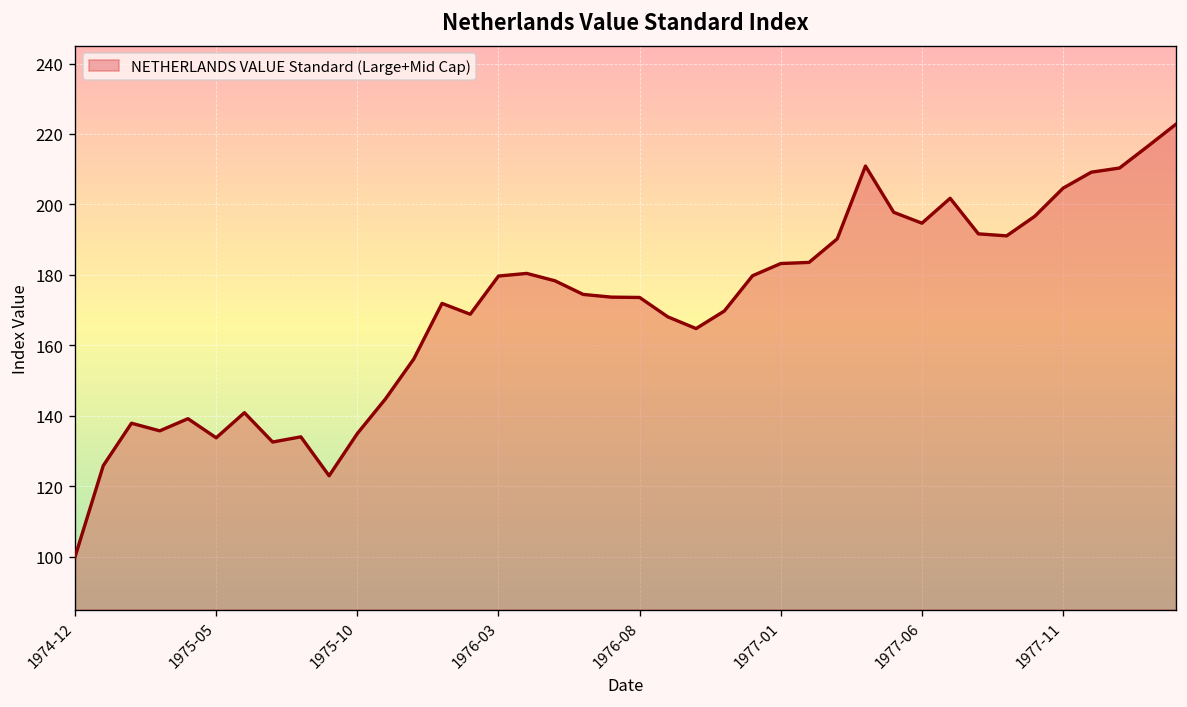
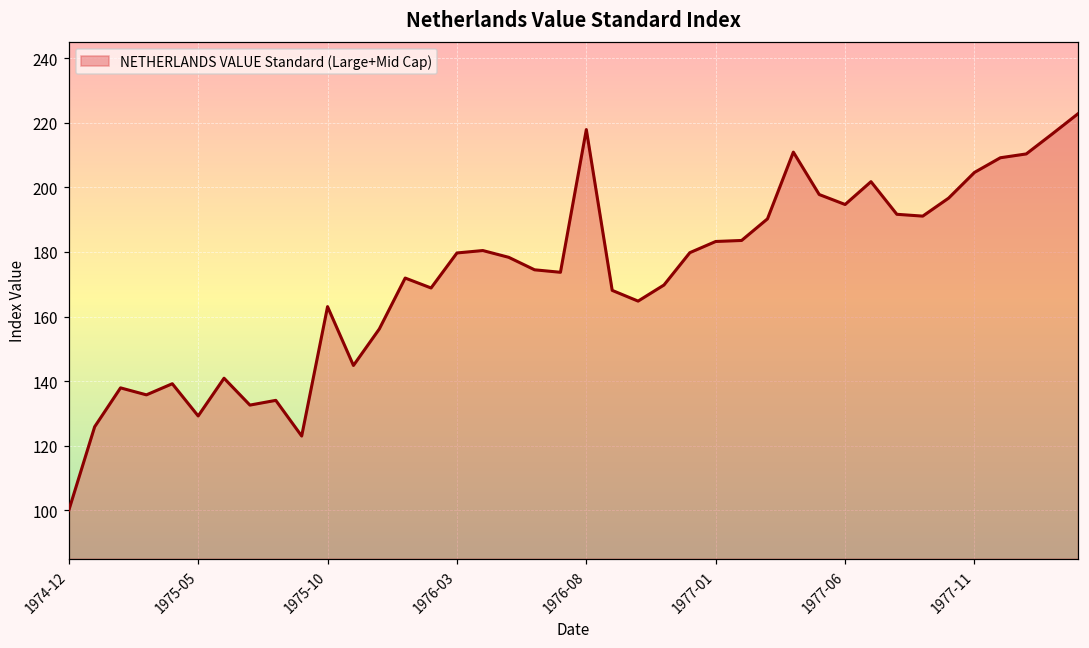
  {
    "1974-12": 100,
-   "1975-05": 134,
-   "1975-10": 135,
+   "1975-05": 129,
+   "1975-10": 163,
    "1976-03": 180,
-   "1976-08": 174,
+   "1976-08": 218,
    "1977-01": 183,
    "1977-06": 195,
    "1977-11": 205
  }
